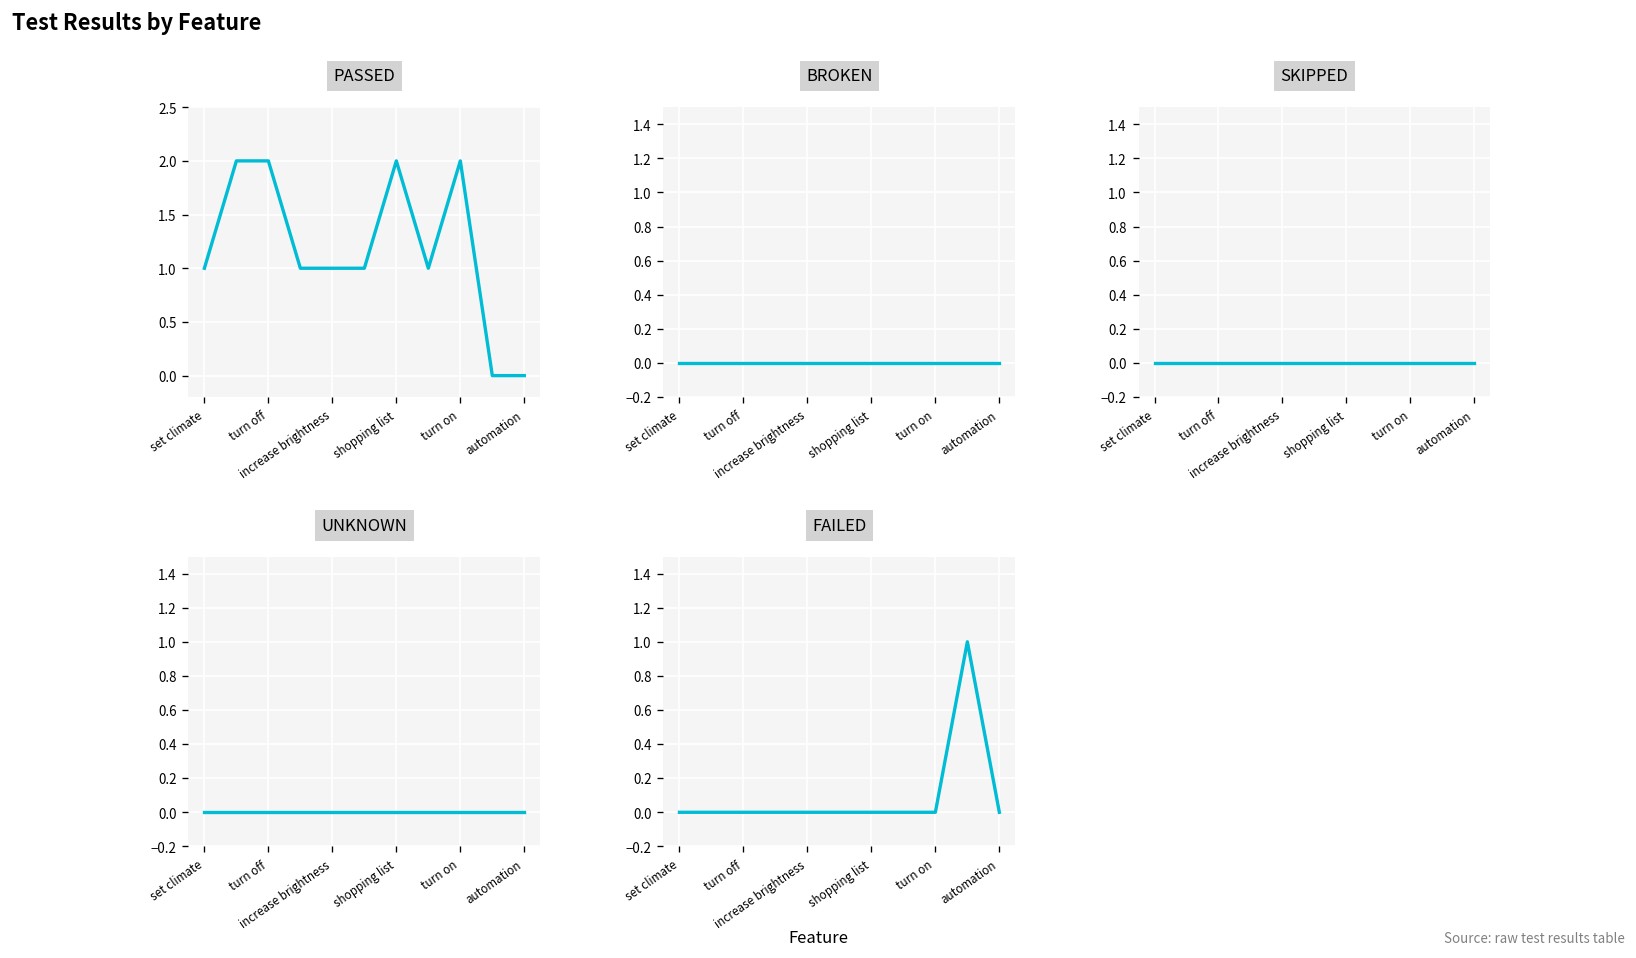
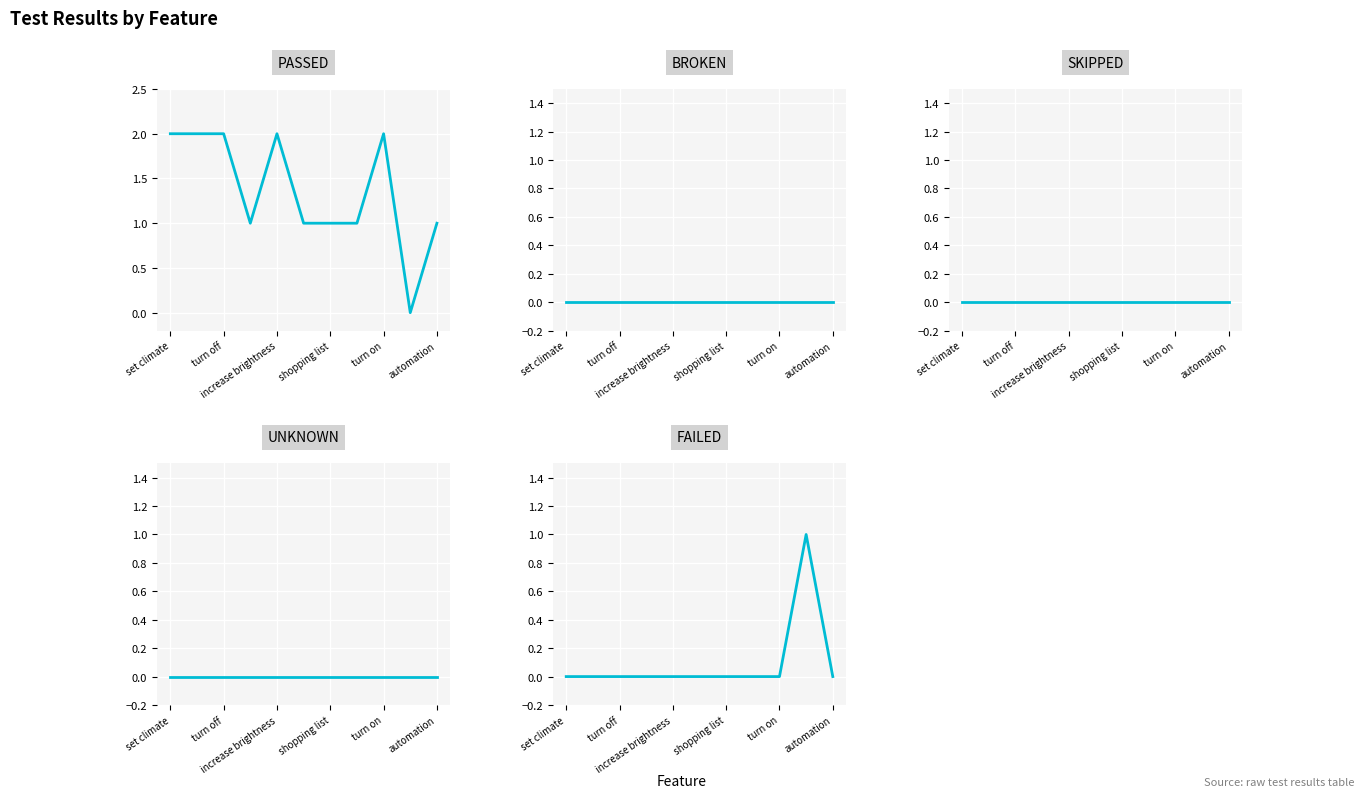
  {
    "PASSED": {
-     "set climate": 1,
+     "set climate": 2,
      "turn off": 2,
-     "increase brightness": 1,
-     "shopping list": 2,
+     "increase brightness": 2,
+     "shopping list": 1,
      "turn on": 2,
-     "automation": 0
+     "automation": 1
    },
    "BROKEN": {
      "set climate": 0.00,
      "turn off": 0.00,
      "increase brightness": 0.00,
      "shopping list": 0.00,
      "turn on": 0.00,
      "automation": 0.00
    },
    "SKIPPED": {
      "set climate": 0.00,
      "turn off": 0.00,
      "increase brightness": 0.00,
      "shopping list": 0.00,
      "turn on": 0.00,
      "automation": 0.00
    },
    "UNKNOWN": {
      "set climate": 0.00,
      "turn off": 0.00,
      "increase brightness": 0.00,
      "shopping list": 0.00,
      "turn on": 0.00,
      "automation": 0.00
    },
    "FAILED": {
      "set climate": 0.00,
      "turn off": 0.00,
      "increase brightness": 0.00,
      "shopping list": 0.00,
      "turn on": 0.00,
      "automation": 0.00
    }
  }
